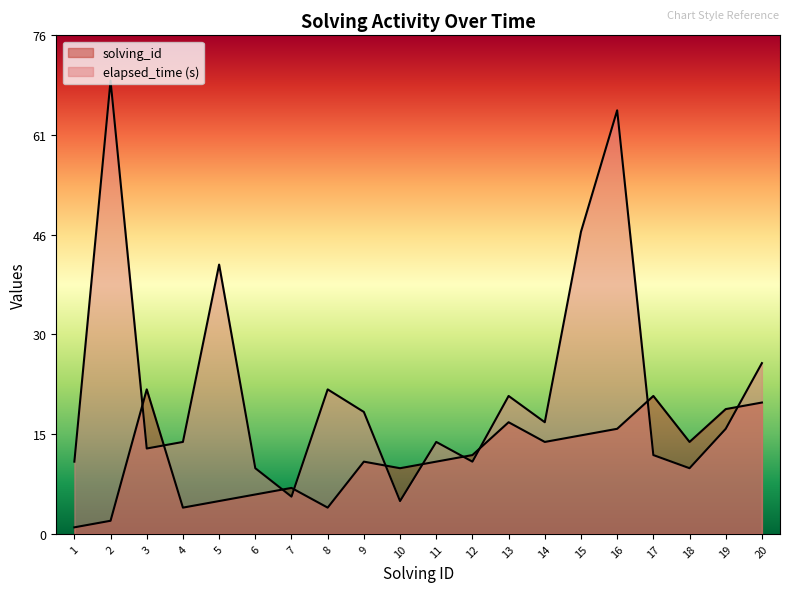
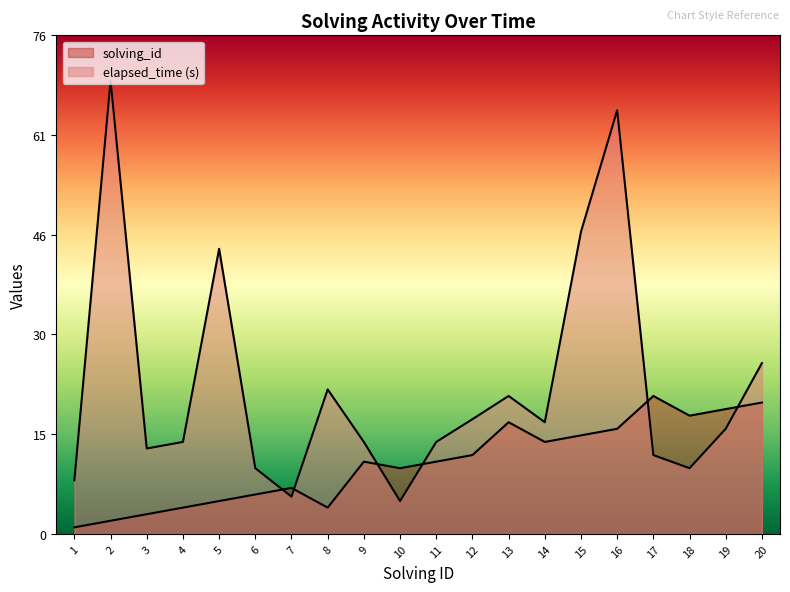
  {
    "solving_id": {
      "1": 1,
      "2": 2,
-     "3": 22,
+     "3": 3,
      "4": 4,
      "5": 5,
      "6": 6,
      "7": 7,
      "8": 4,
      "9": 11,
      "10": 10,
      "11": 11,
      "12": 12,
      "13": 17,
      "14": 14,
      "15": 15,
      "16": 16,
      "17": 21,
-     "18": 14,
+     "18": 18,
      "19": 19,
      "20": 20
    },
    "elapsed_time (s)": {
-     "1": 11,
+     "1": 8,
      "3": 13,
      "4": 14,
-     "5": 41,
+     "5": 43,
      "6": 10,
      "7": 6,
      "8": 22,
-     "9": 19,
+     "9": 14,
      "10": 5,
      "11": 14,
-     "12": 11,
+     "12": 17,
      "13": 21,
      "14": 17,
      "15": 46,
      "16": 64,
      "17": 12,
      "18": 10,
      "19": 16,
      "20": 26
    }
  }
